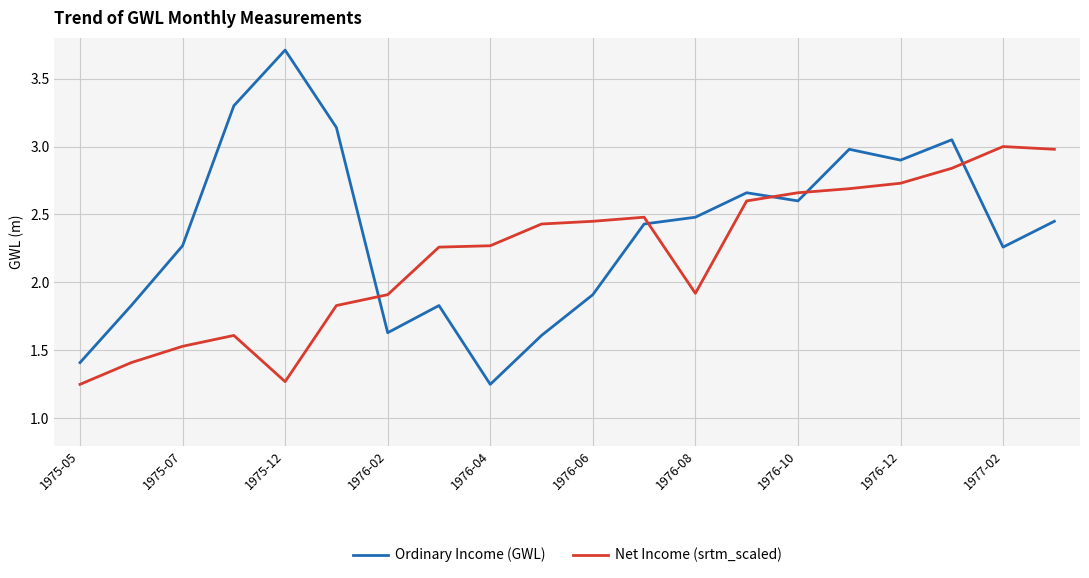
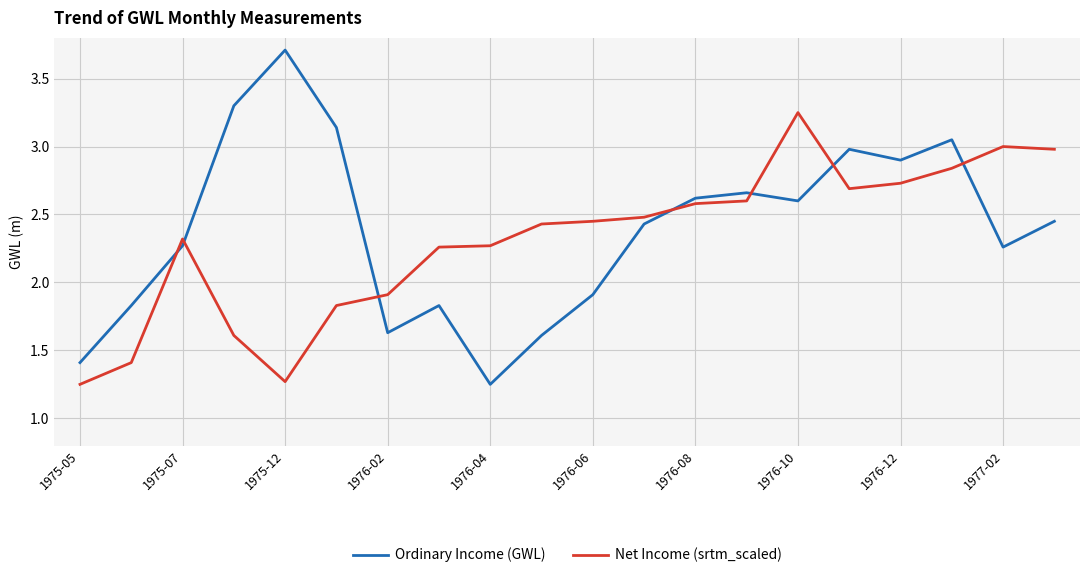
  {
    "Ordinary Income (GWL)": {
      "1975-05": 1.41,
      "1975-07": 2.27,
      "1975-12": 3.71,
      "1976-02": 1.63,
      "1976-04": 1.25,
      "1976-06": 1.91,
-     "1976-08": 2.48,
+     "1976-08": 2.62,
      "1976-10": 2.60,
      "1976-12": 2.90,
      "1977-02": 2.26
    },
    "Net Income (srtm_scaled)": {
      "1975-05": 1.25,
-     "1975-07": 1.53,
+     "1975-07": 2.32,
      "1975-12": 1.27,
      "1976-02": 1.91,
      "1976-04": 2.27,
      "1976-06": 2.45,
-     "1976-08": 1.92,
-     "1976-10": 2.66,
+     "1976-08": 2.58,
+     "1976-10": 3.25,
      "1976-12": 2.73,
      "1977-02": 3.00
    }
  }
